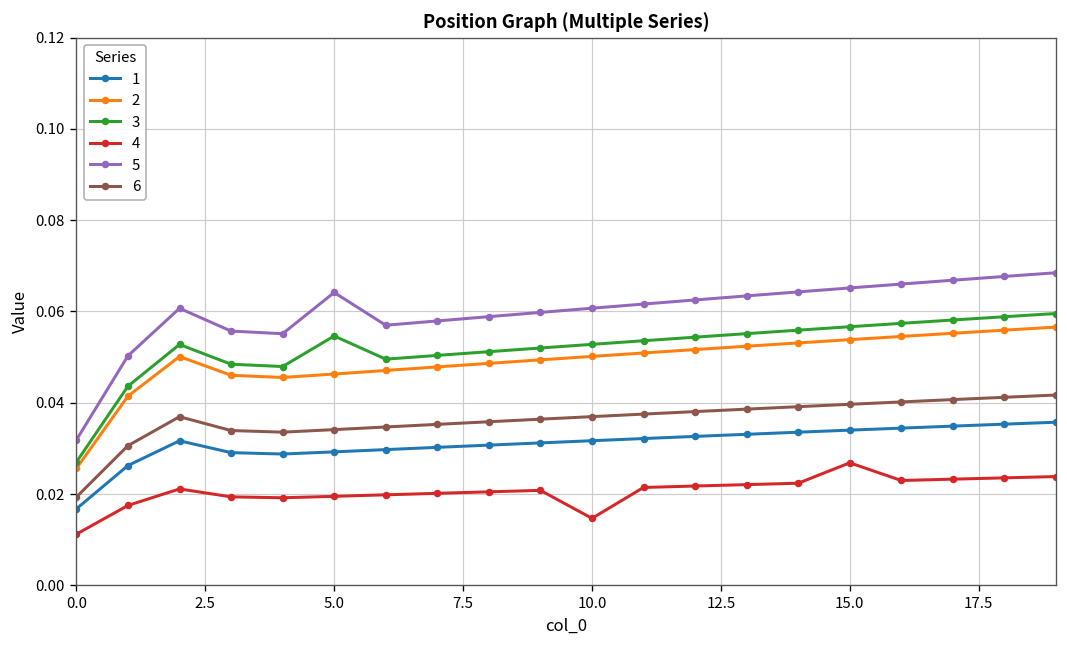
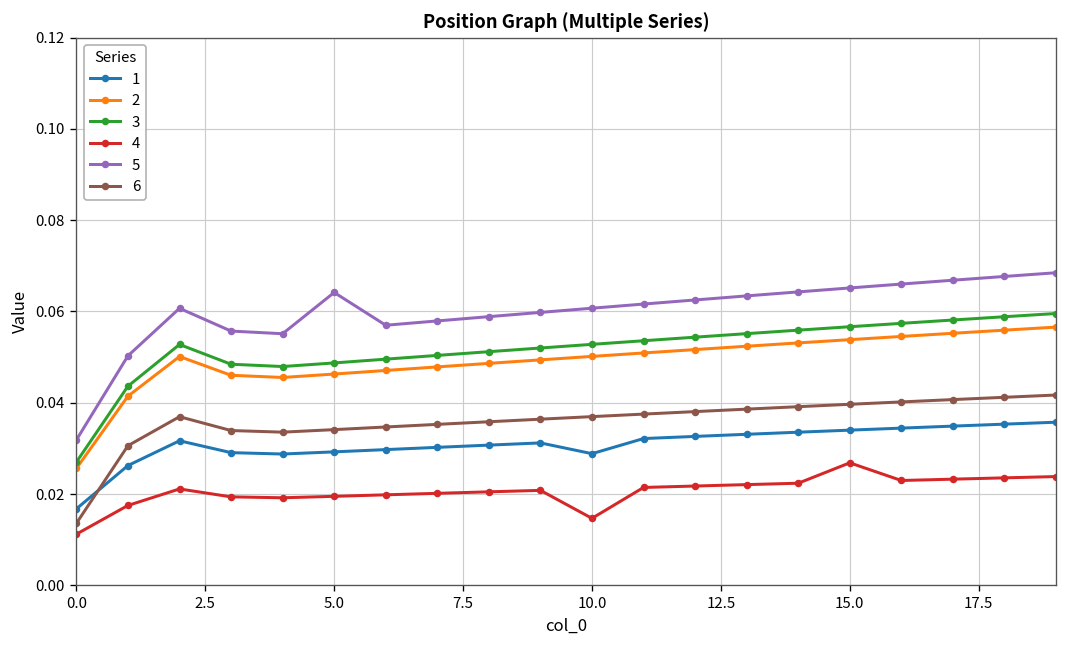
  {
    "1": {
      "0.0": 0.017,
      "5.0": 0.029,
-     "10.0": 0.032,
+     "10.0": 0.029,
      "15.0": 0.034
    },
    "2": {
      "0.0": 0.026,
      "5.0": 0.046,
      "10.0": 0.050,
      "15.0": 0.054
    },
    "3": {
      "0.0": 0.027,
-     "5.0": 0.055,
+     "5.0": 0.049,
      "10.0": 0.053,
      "15.0": 0.057
    },
    "4": {
      "0.0": 0.011,
      "5.0": 0.019,
      "10.0": 0.015,
      "15.0": 0.027
    },
    "5": {
      "0.0": 0.032,
      "5.0": 0.064,
      "10.0": 0.061,
      "15.0": 0.065
    },
    "6": {
-     "0.0": 0.019,
+     "0.0": 0.014,
      "5.0": 0.034,
      "10.0": 0.037,
      "15.0": 0.040
    }
  }
